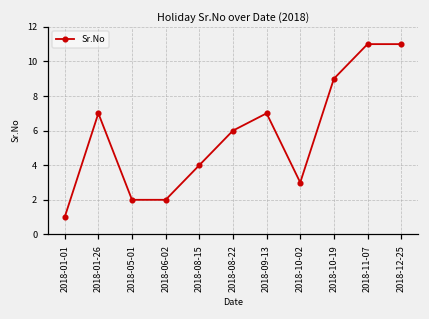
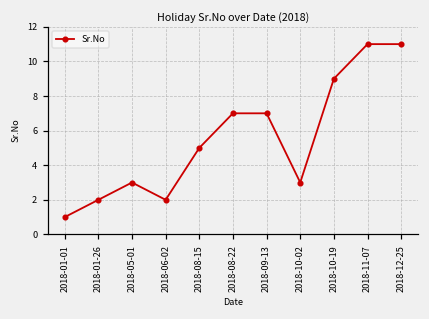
  {
    "2018-01-01": 1,
-   "2018-01-26": 7,
-   "2018-05-01": 2,
+   "2018-01-26": 2,
+   "2018-05-01": 3,
    "2018-06-02": 2,
-   "2018-08-15": 4,
-   "2018-08-22": 6,
+   "2018-08-15": 5,
+   "2018-08-22": 7,
    "2018-09-13": 7,
    "2018-10-02": 3,
    "2018-10-19": 9,
    "2018-11-07": 11,
    "2018-12-25": 11
  }
